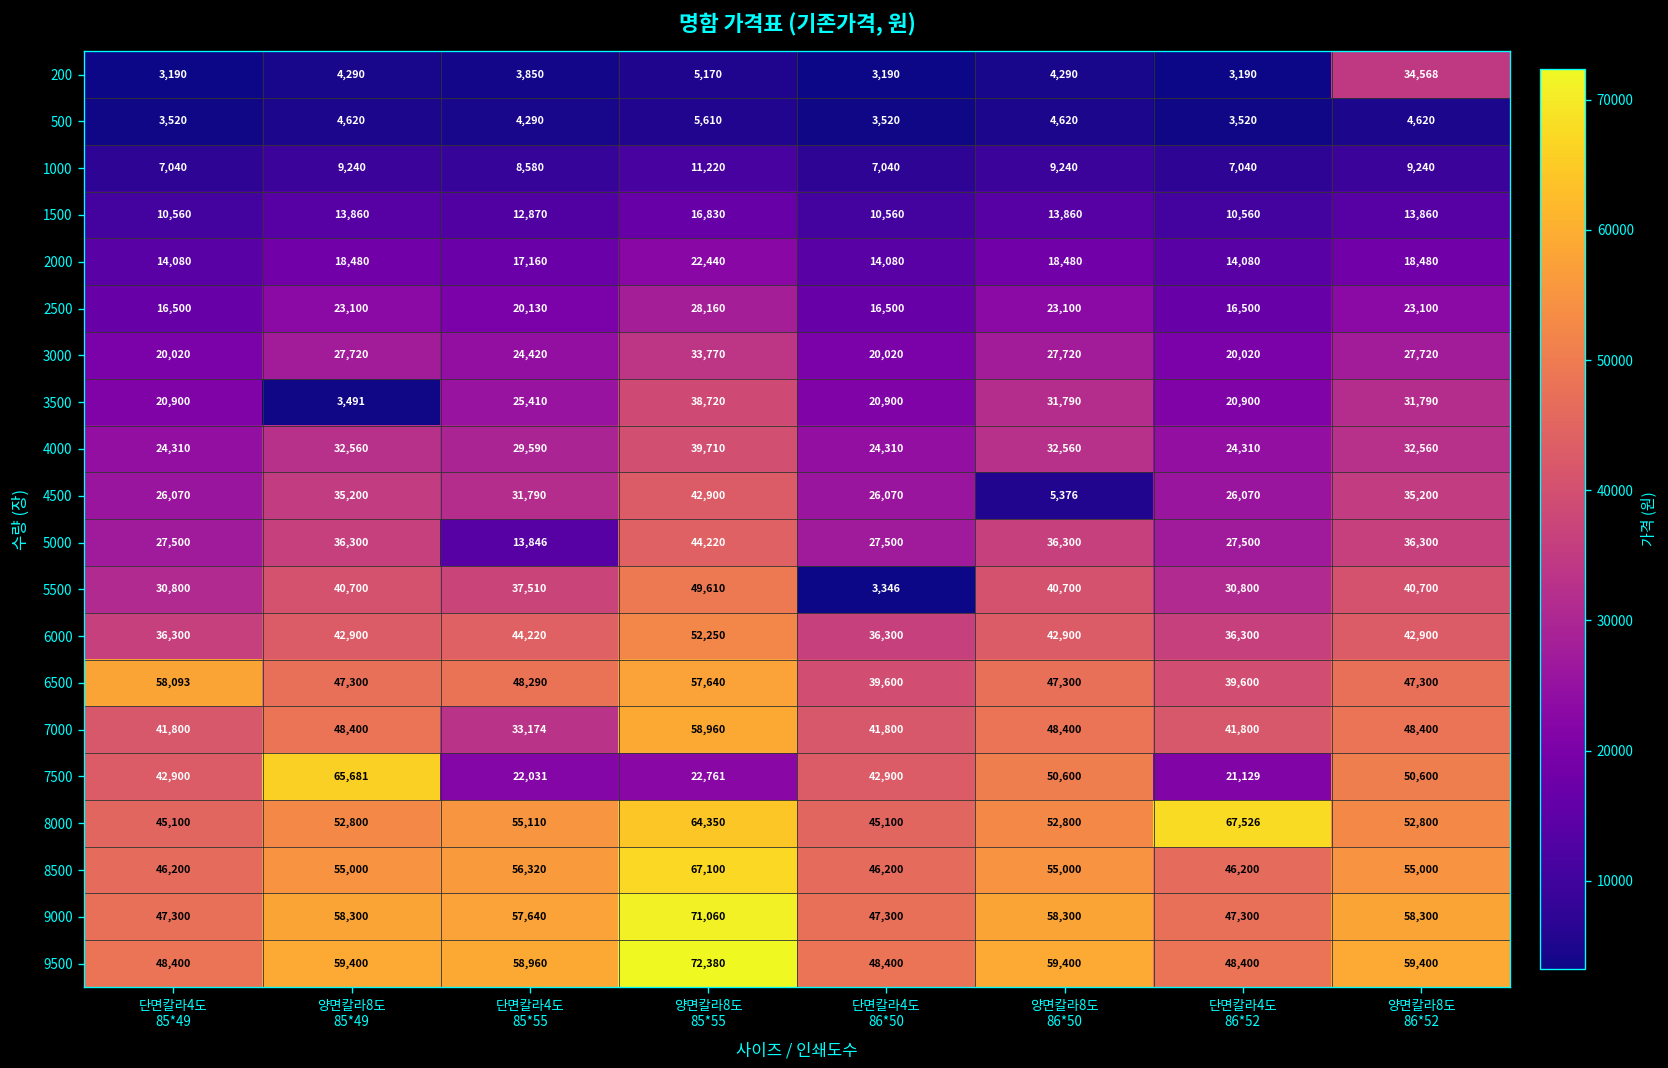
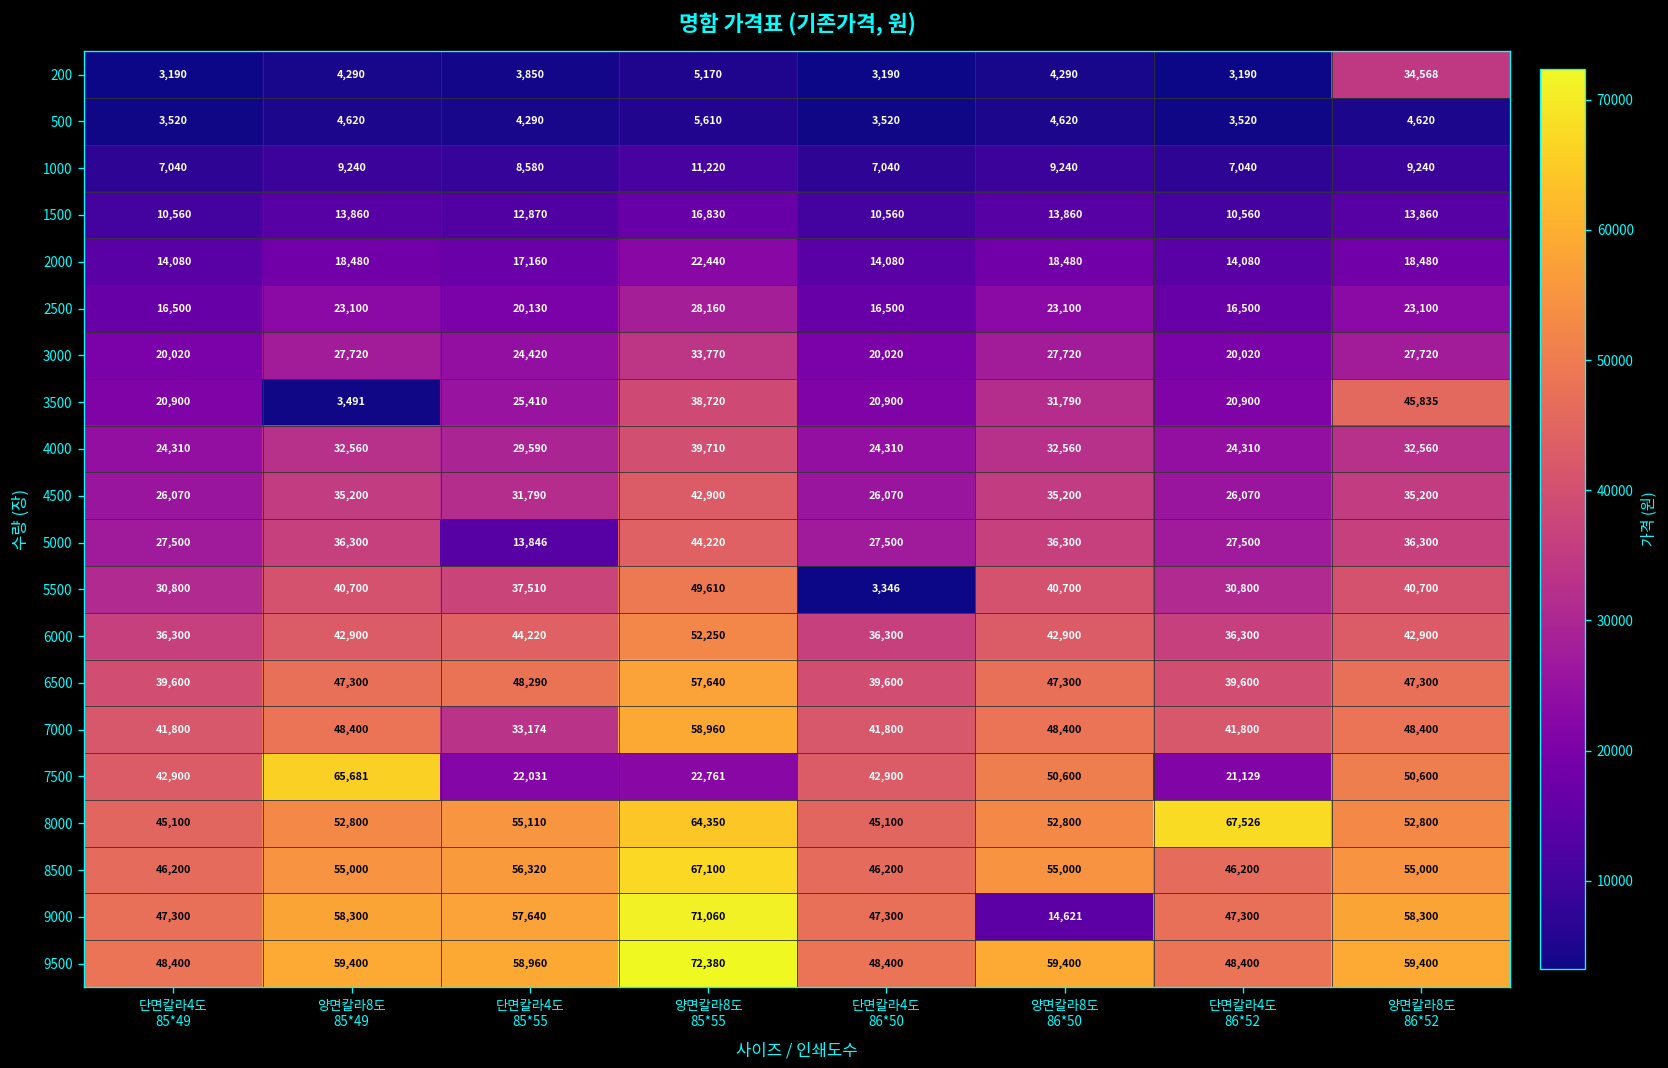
  {
    "200": {
      "단면칼라4도 85*49": "3,190",
      "양면칼라8도 85*49": "4,290",
      "단면칼라4도 85*55": "3,850",
      "양면칼라8도 85*55": "5,170",
      "단면칼라4도 86*50": "3,190",
      "양면칼라8도 86*50": "4,290",
      "단면칼라4도 86*52": "3,190",
      "양면칼라8도 86*52": "34,568"
    },
    "500": {
      "단면칼라4도 85*49": "3,520",
      "양면칼라8도 85*49": "4,620",
      "단면칼라4도 85*55": "4,290",
      "양면칼라8도 85*55": "5,610",
      "단면칼라4도 86*50": "3,520",
      "양면칼라8도 86*50": "4,620",
      "단면칼라4도 86*52": "3,520",
      "양면칼라8도 86*52": "4,620"
    },
    "1000": {
      "단면칼라4도 85*49": "7,040",
      "양면칼라8도 85*49": "9,240",
      "단면칼라4도 85*55": "8,580",
      "양면칼라8도 85*55": "11,220",
      "단면칼라4도 86*50": "7,040",
      "양면칼라8도 86*50": "9,240",
      "단면칼라4도 86*52": "7,040",
      "양면칼라8도 86*52": "9,240"
    },
    "1500": {
      "단면칼라4도 85*49": "10,560",
      "양면칼라8도 85*49": "13,860",
      "단면칼라4도 85*55": "12,870",
      "양면칼라8도 85*55": "16,830",
      "단면칼라4도 86*50": "10,560",
      "양면칼라8도 86*50": "13,860",
      "단면칼라4도 86*52": "10,560",
      "양면칼라8도 86*52": "13,860"
    },
    "2000": {
      "단면칼라4도 85*49": "14,080",
      "양면칼라8도 85*49": "18,480",
      "단면칼라4도 85*55": "17,160",
      "양면칼라8도 85*55": "22,440",
      "단면칼라4도 86*50": "14,080",
      "양면칼라8도 86*50": "18,480",
      "단면칼라4도 86*52": "14,080",
      "양면칼라8도 86*52": "18,480"
    },
    "2500": {
      "단면칼라4도 85*49": "16,500",
      "양면칼라8도 85*49": "23,100",
      "단면칼라4도 85*55": "20,130",
      "양면칼라8도 85*55": "28,160",
      "단면칼라4도 86*50": "16,500",
      "양면칼라8도 86*50": "23,100",
      "단면칼라4도 86*52": "16,500",
      "양면칼라8도 86*52": "23,100"
    },
    "3000": {
      "단면칼라4도 85*49": "20,020",
      "양면칼라8도 85*49": "27,720",
      "단면칼라4도 85*55": "24,420",
      "양면칼라8도 85*55": "33,770",
      "단면칼라4도 86*50": "20,020",
      "양면칼라8도 86*50": "27,720",
      "단면칼라4도 86*52": "20,020",
      "양면칼라8도 86*52": "27,720"
    },
    "3500": {
      "단면칼라4도 85*49": "20,900",
      "양면칼라8도 85*49": "3,491",
      "단면칼라4도 85*55": "25,410",
      "양면칼라8도 85*55": "38,720",
      "단면칼라4도 86*50": "20,900",
      "양면칼라8도 86*50": "31,790",
      "단면칼라4도 86*52": "20,900",
-     "양면칼라8도 86*52": "31,790"
+     "양면칼라8도 86*52": "45,835"
    },
    "4000": {
      "단면칼라4도 85*49": "24,310",
      "양면칼라8도 85*49": "32,560",
      "단면칼라4도 85*55": "29,590",
      "양면칼라8도 85*55": "39,710",
      "단면칼라4도 86*50": "24,310",
      "양면칼라8도 86*50": "32,560",
      "단면칼라4도 86*52": "24,310",
      "양면칼라8도 86*52": "32,560"
    },
    "4500": {
      "단면칼라4도 85*49": "26,070",
      "양면칼라8도 85*49": "35,200",
      "단면칼라4도 85*55": "31,790",
      "양면칼라8도 85*55": "42,900",
      "단면칼라4도 86*50": "26,070",
-     "양면칼라8도 86*50": "5,376",
+     "양면칼라8도 86*50": "35,200",
      "단면칼라4도 86*52": "26,070",
      "양면칼라8도 86*52": "35,200"
    },
    "5000": {
      "단면칼라4도 85*49": "27,500",
      "양면칼라8도 85*49": "36,300",
      "단면칼라4도 85*55": "13,846",
      "양면칼라8도 85*55": "44,220",
      "단면칼라4도 86*50": "27,500",
      "양면칼라8도 86*50": "36,300",
      "단면칼라4도 86*52": "27,500",
      "양면칼라8도 86*52": "36,300"
    },
    "5500": {
      "단면칼라4도 85*49": "30,800",
      "양면칼라8도 85*49": "40,700",
      "단면칼라4도 85*55": "37,510",
      "양면칼라8도 85*55": "49,610",
      "단면칼라4도 86*50": "3,346",
      "양면칼라8도 86*50": "40,700",
      "단면칼라4도 86*52": "30,800",
      "양면칼라8도 86*52": "40,700"
    },
    "6000": {
      "단면칼라4도 85*49": "36,300",
      "양면칼라8도 85*49": "42,900",
      "단면칼라4도 85*55": "44,220",
      "양면칼라8도 85*55": "52,250",
      "단면칼라4도 86*50": "36,300",
      "양면칼라8도 86*50": "42,900",
      "단면칼라4도 86*52": "36,300",
      "양면칼라8도 86*52": "42,900"
    },
    "6500": {
-     "단면칼라4도 85*49": "58,093",
+     "단면칼라4도 85*49": "39,600",
      "양면칼라8도 85*49": "47,300",
      "단면칼라4도 85*55": "48,290",
      "양면칼라8도 85*55": "57,640",
      "단면칼라4도 86*50": "39,600",
      "양면칼라8도 86*50": "47,300",
      "단면칼라4도 86*52": "39,600",
      "양면칼라8도 86*52": "47,300"
    },
    "7000": {
      "단면칼라4도 85*49": "41,800",
      "양면칼라8도 85*49": "48,400",
      "단면칼라4도 85*55": "33,174",
      "양면칼라8도 85*55": "58,960",
      "단면칼라4도 86*50": "41,800",
      "양면칼라8도 86*50": "48,400",
      "단면칼라4도 86*52": "41,800",
      "양면칼라8도 86*52": "48,400"
    },
    "7500": {
      "단면칼라4도 85*49": "42,900",
      "양면칼라8도 85*49": "65,681",
      "단면칼라4도 85*55": "22,031",
      "양면칼라8도 85*55": "22,761",
      "단면칼라4도 86*50": "42,900",
      "양면칼라8도 86*50": "50,600",
      "단면칼라4도 86*52": "21,129",
      "양면칼라8도 86*52": "50,600"
    },
    "8000": {
      "단면칼라4도 85*49": "45,100",
      "양면칼라8도 85*49": "52,800",
      "단면칼라4도 85*55": "55,110",
      "양면칼라8도 85*55": "64,350",
      "단면칼라4도 86*50": "45,100",
      "양면칼라8도 86*50": "52,800",
      "단면칼라4도 86*52": "67,526",
      "양면칼라8도 86*52": "52,800"
    },
    "8500": {
      "단면칼라4도 85*49": "46,200",
      "양면칼라8도 85*49": "55,000",
      "단면칼라4도 85*55": "56,320",
      "양면칼라8도 85*55": "67,100",
      "단면칼라4도 86*50": "46,200",
      "양면칼라8도 86*50": "55,000",
      "단면칼라4도 86*52": "46,200",
      "양면칼라8도 86*52": "55,000"
    },
    "9000": {
      "단면칼라4도 85*49": "47,300",
      "양면칼라8도 85*49": "58,300",
      "단면칼라4도 85*55": "57,640",
      "양면칼라8도 85*55": "71,060",
      "단면칼라4도 86*50": "47,300",
-     "양면칼라8도 86*50": "58,300",
+     "양면칼라8도 86*50": "14,621",
      "단면칼라4도 86*52": "47,300",
      "양면칼라8도 86*52": "58,300"
    },
    "9500": {
      "단면칼라4도 85*49": "48,400",
      "양면칼라8도 85*49": "59,400",
      "단면칼라4도 85*55": "58,960",
      "양면칼라8도 85*55": "72,380",
      "단면칼라4도 86*50": "48,400",
      "양면칼라8도 86*50": "59,400",
      "단면칼라4도 86*52": "48,400",
      "양면칼라8도 86*52": "59,400"
    }
  }
